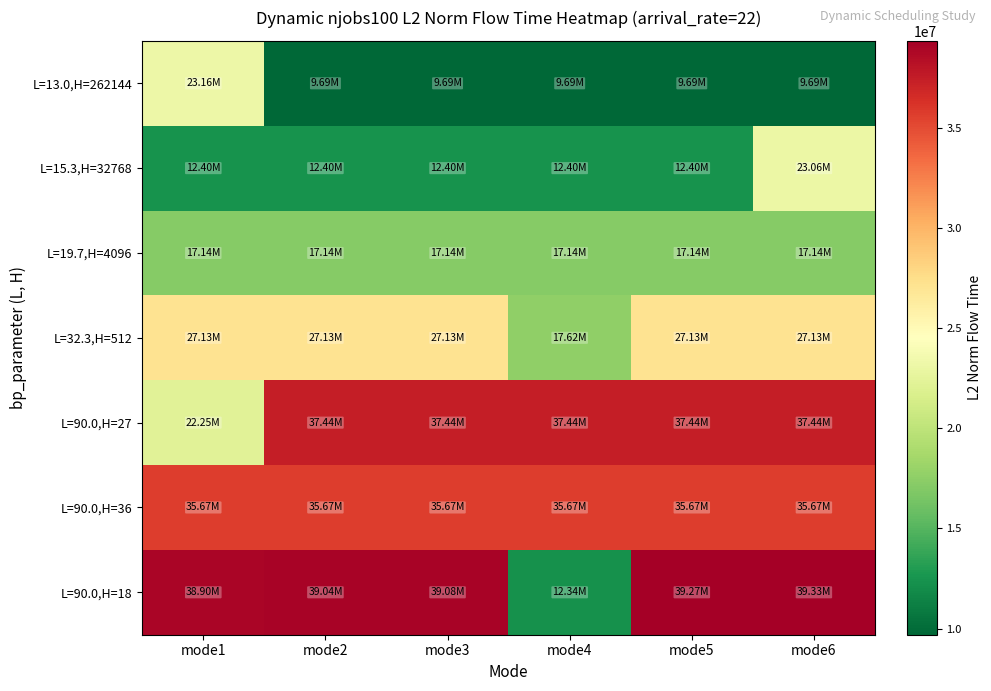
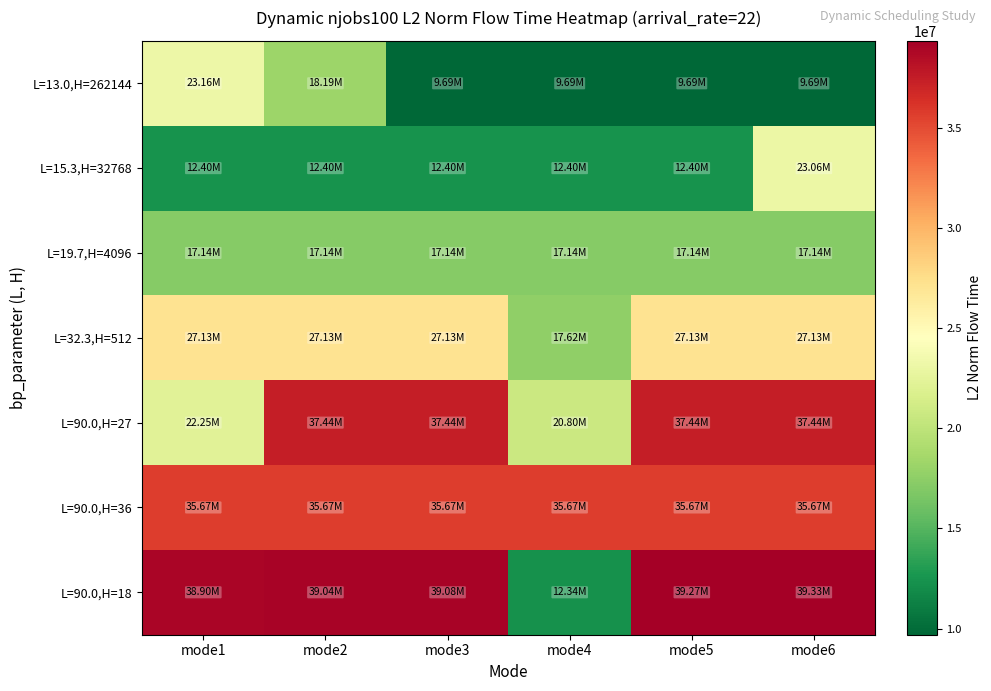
  {
    "L=13.0,H=262144": {
-     "mode2": "9.69M"
+     "mode2": "18.19M"
    },
    "L=90.0,H=27": {
-     "mode4": "37.44M"
+     "mode4": "20.80M"
    }
  }
